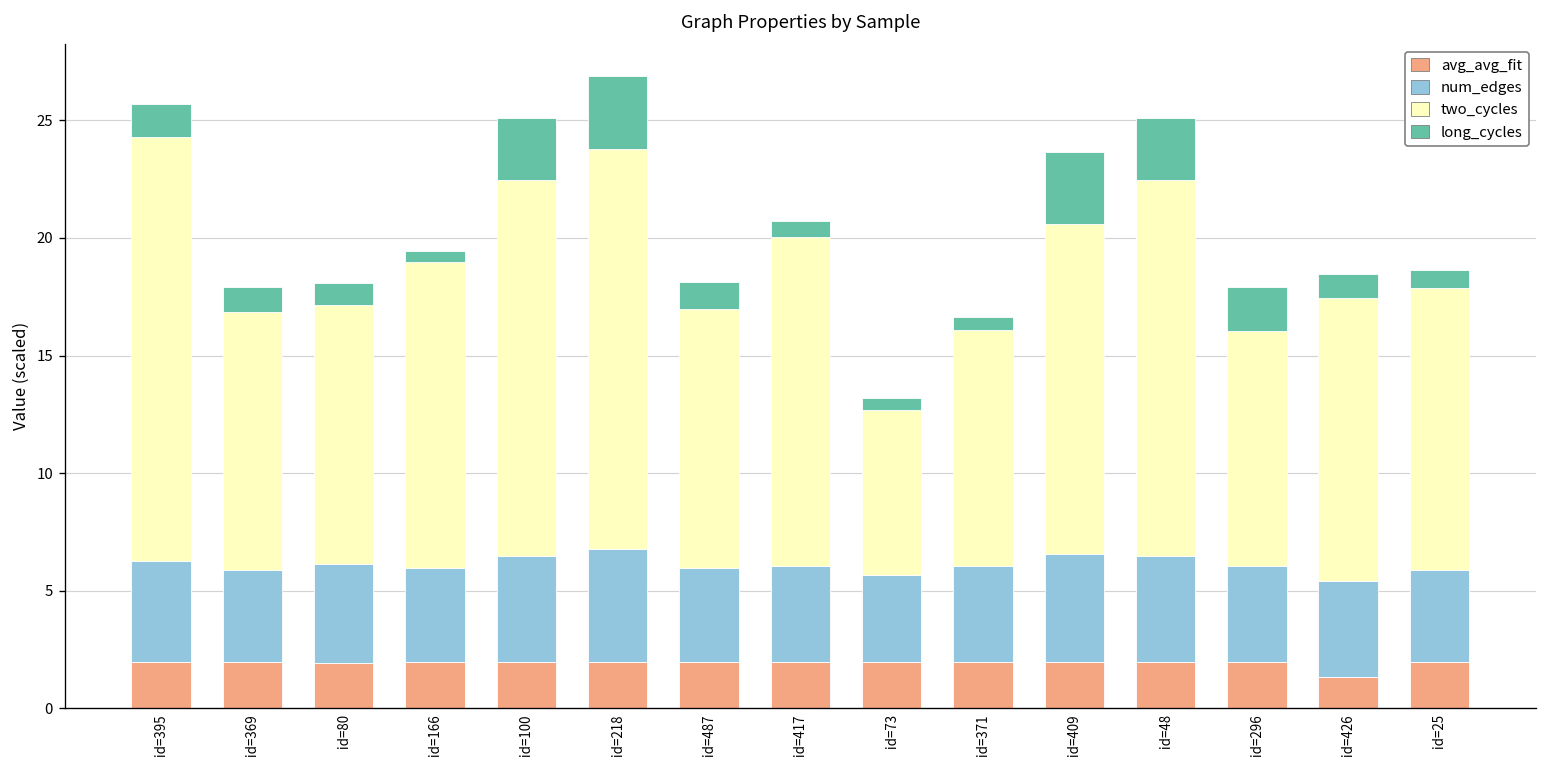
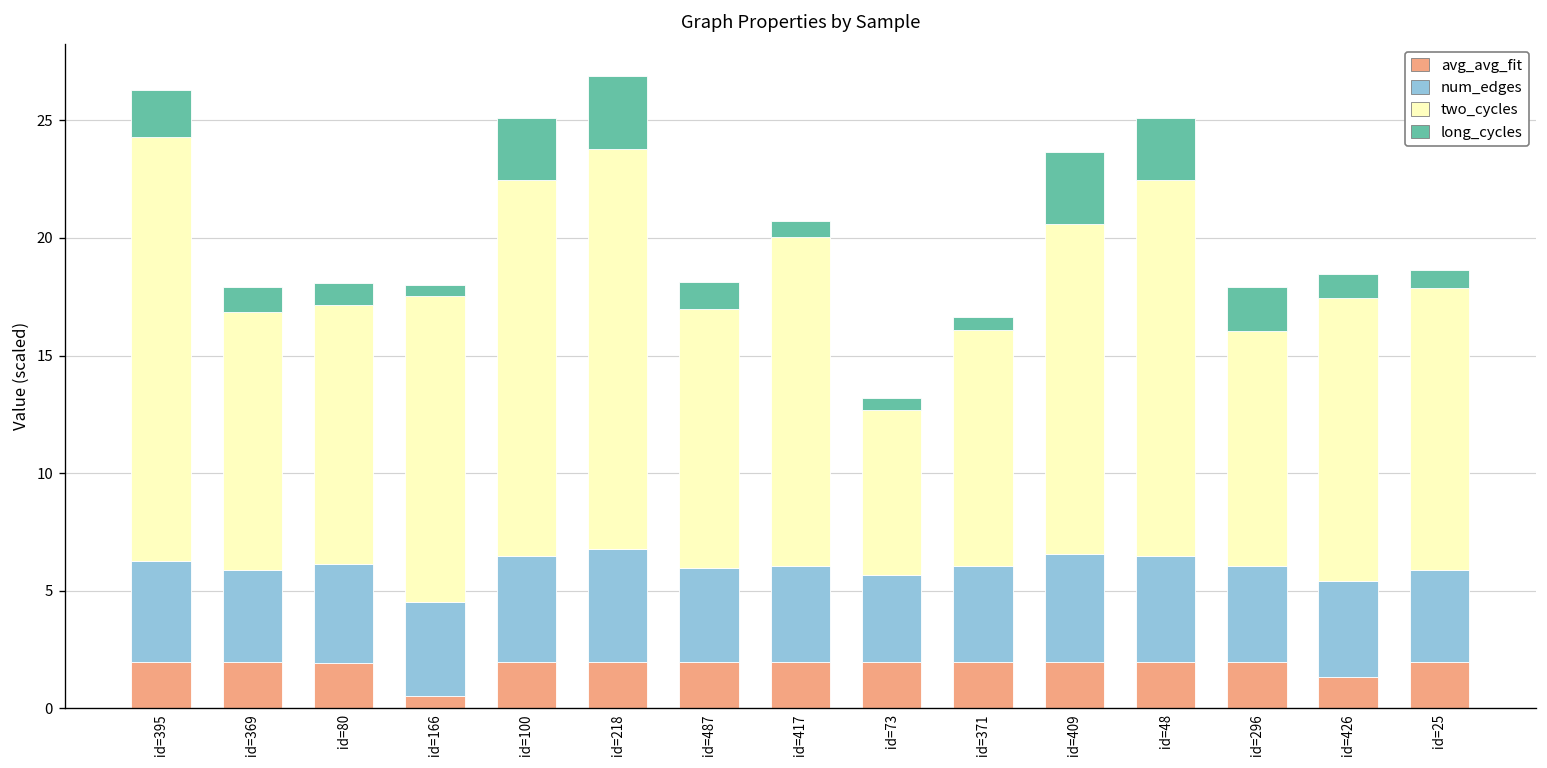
  {
    "avg_avg_fit": {
      "id=395": 2.0,
      "id=369": 2.0,
      "id=80": 1.9,
-     "id=166": 2.0,
+     "id=166": 0.5,
      "id=100": 2.0,
      "id=218": 2.0,
      "id=487": 2.0,
      "id=417": 2.0,
      "id=73": 2.0,
      "id=371": 2.0,
      "id=409": 2.0,
      "id=48": 2.0,
      "id=296": 2.0,
      "id=426": 1.3,
      "id=25": 2.0
    },
    "num_edges": {
      "id=395": 4.3,
      "id=369": 3.9,
      "id=80": 4.2,
      "id=166": 4.0,
      "id=100": 4.5,
      "id=218": 4.8,
      "id=487": 4.0,
      "id=417": 4.1,
      "id=73": 3.7,
      "id=371": 4.1,
      "id=409": 4.6,
      "id=48": 4.5,
      "id=296": 4.1,
      "id=426": 4.1,
      "id=25": 3.9
    },
    "two_cycles": {
      "id=395": 18.0,
      "id=369": 11.0,
      "id=80": 11.0,
      "id=166": 13.0,
      "id=100": 16.0,
      "id=218": 17.0,
      "id=487": 11.0,
      "id=417": 14.0,
      "id=73": 7.0,
      "id=371": 10.0,
      "id=409": 14.0,
      "id=48": 16.0,
      "id=296": 10.0,
      "id=426": 12.0,
      "id=25": 12.0
    },
    "long_cycles": {
-     "id=395": 1.4,
+     "id=395": 2.0,
      "id=369": 1.1,
      "id=80": 1.0,
      "id=166": 0.5,
      "id=100": 2.6,
      "id=218": 3.1,
      "id=487": 1.1,
      "id=417": 0.7,
      "id=73": 0.5,
      "id=371": 0.6,
      "id=409": 3.1,
      "id=48": 2.6,
      "id=296": 1.8,
      "id=426": 1.0,
      "id=25": 0.8
    }
  }
